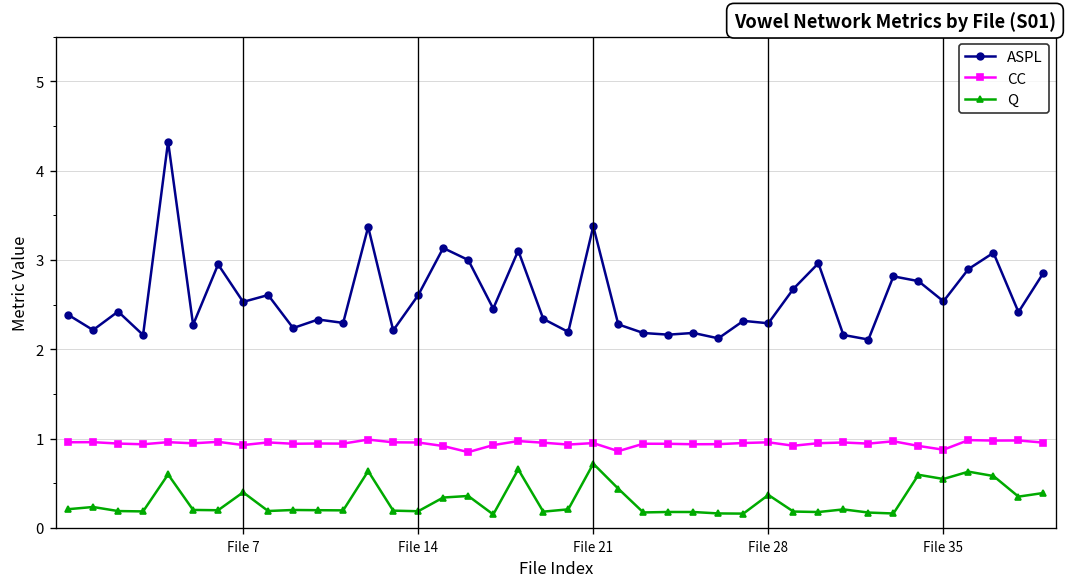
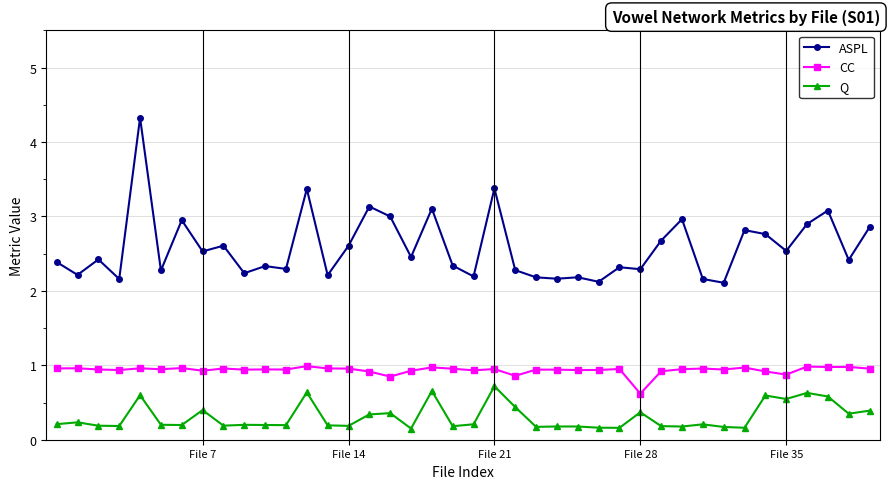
  {
    "ASPL": {
      "File 7": 2.5,
      "File 14": 2.6,
      "File 21": 3.4,
      "File 28": 2.3,
      "File 35": 2.5
    },
    "CC": {
      "File 7": 0.9,
      "File 14": 1.0,
      "File 21": 0.9,
-     "File 28": 1.0,
+     "File 28": 0.6,
      "File 35": 0.9
    },
    "Q": {
      "File 7": 0.4,
      "File 14": 0.2,
      "File 21": 0.7,
      "File 28": 0.4,
      "File 35": 0.5
    }
  }
